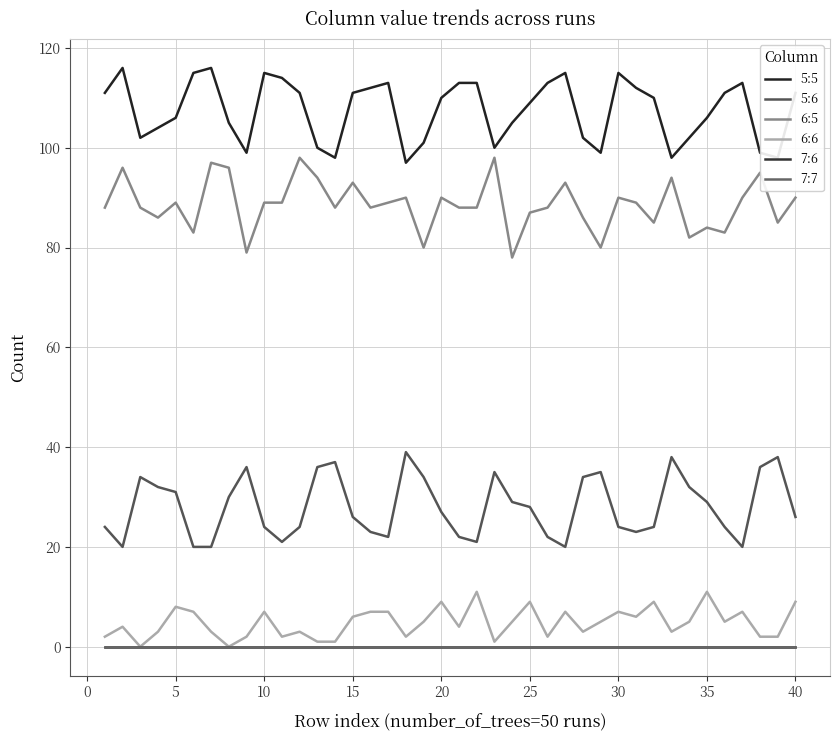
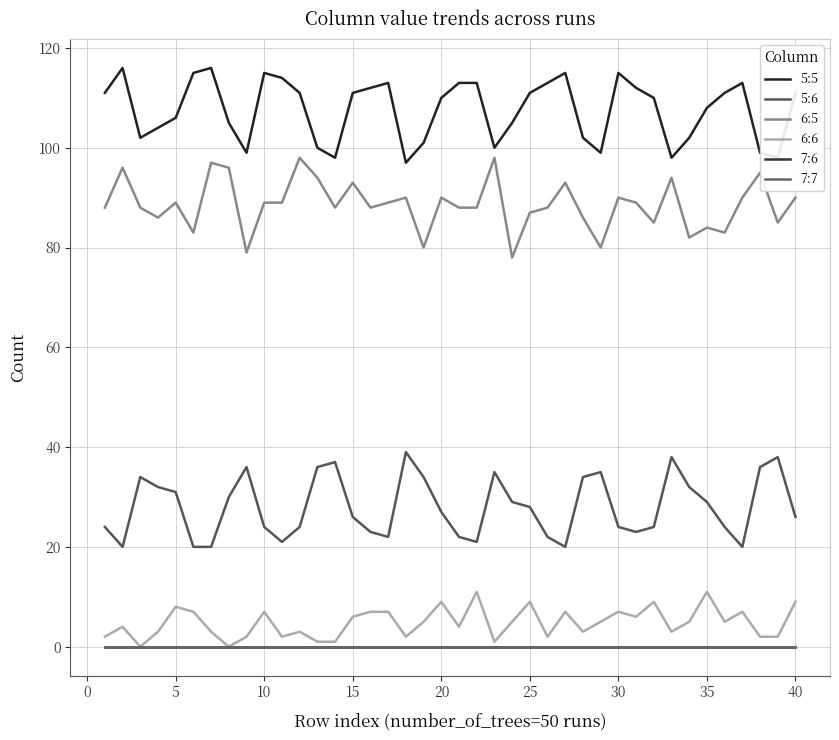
  {
    "5:5": {
      "5": 106,
      "10": 115,
      "15": 111,
      "20": 110,
-     "25": 109,
+     "25": 111,
      "30": 115,
-     "35": 106
+     "35": 108
    }
  }
